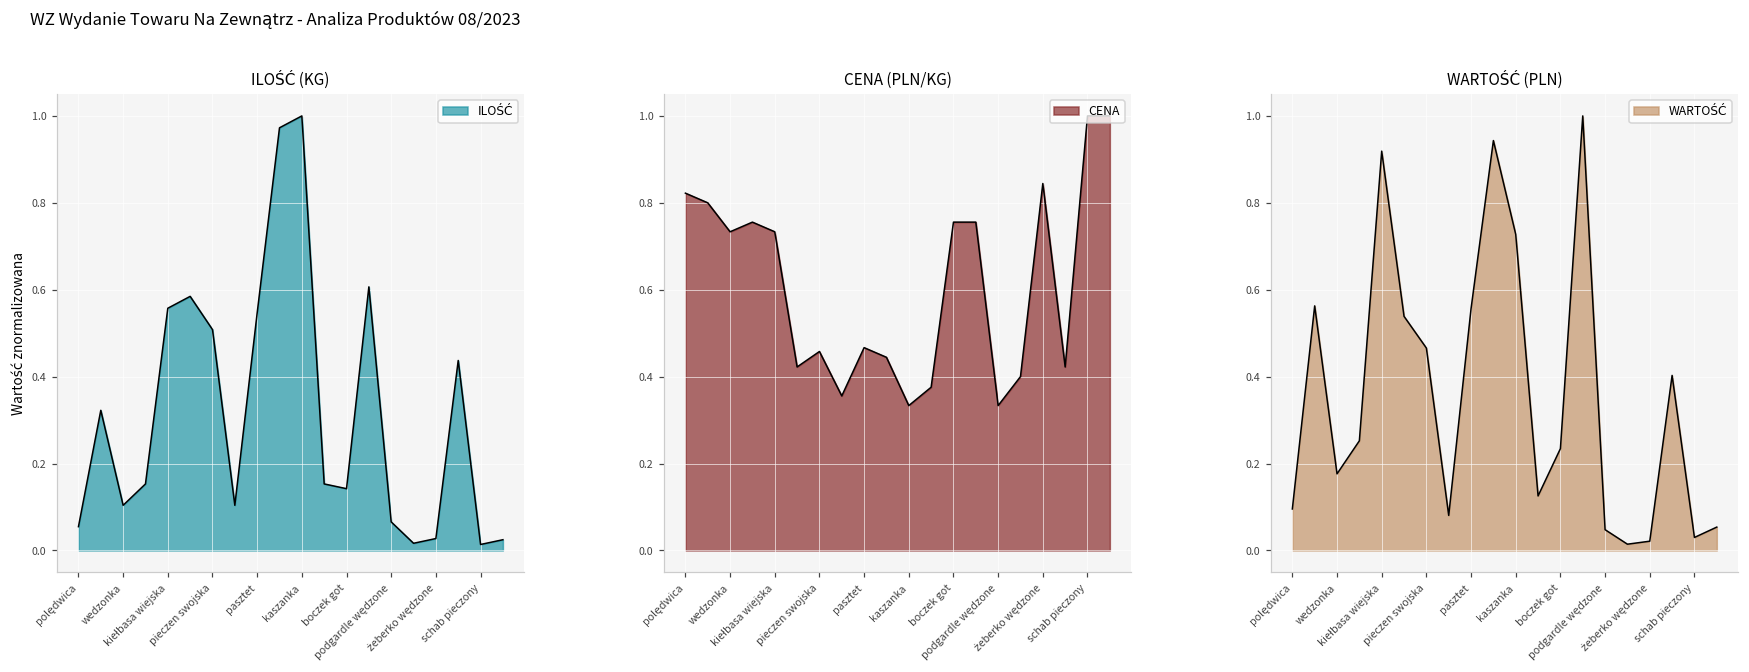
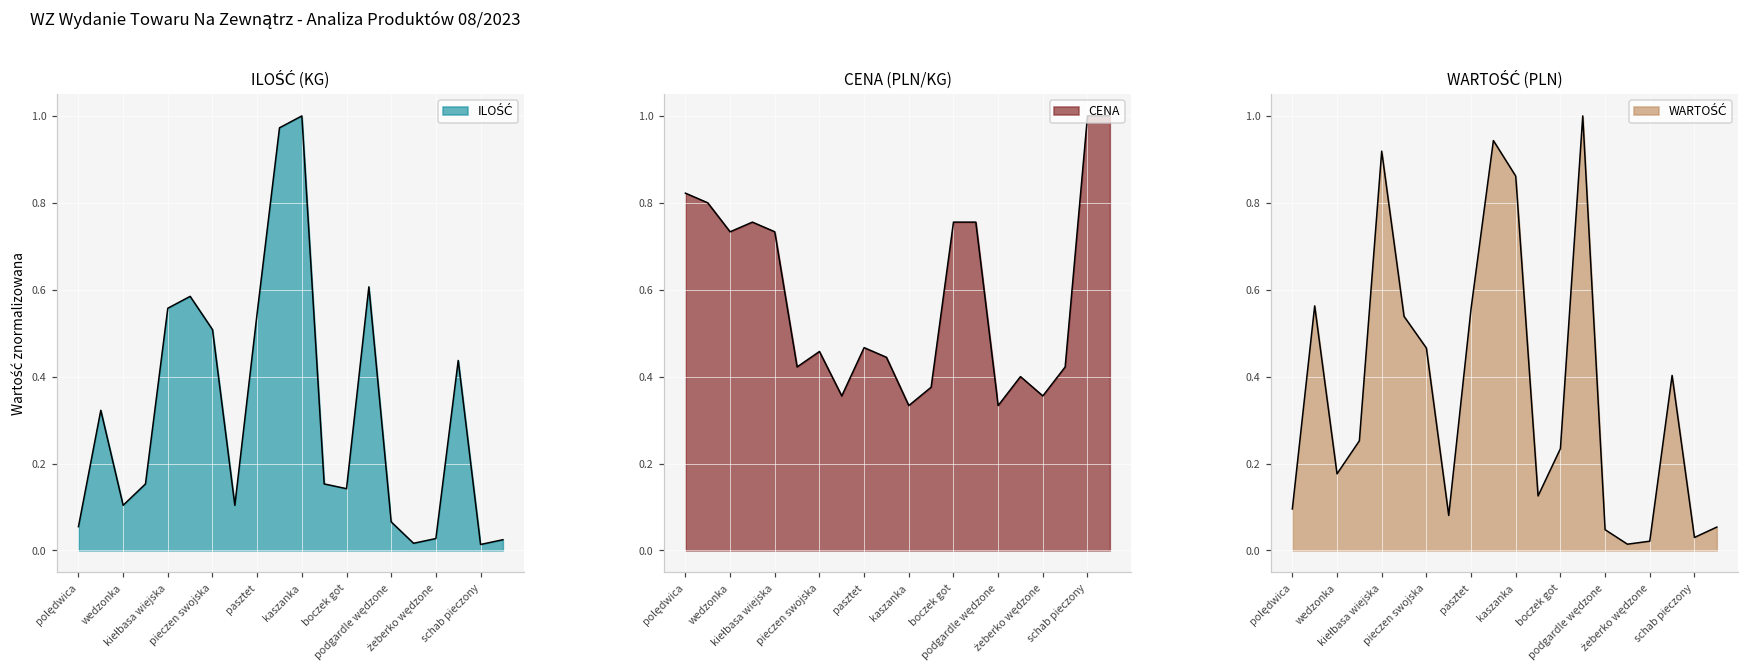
  {
    "ILOŚĆ (KG)": {
      "polędwica": 0.05,
      "wedzonka": 0.10,
      "kiełbasa wiejska": 0.56,
      "pieczen swojska": 0.51,
      "pasztet": 0.55,
      "kaszanka": 1.00,
      "boczek got": 0.14,
      "podgardle wędzone": 0.07,
      "żeberko wędzone": 0.03,
      "schab pieczony": 0.01
    },
    "CENA (PLN/KG)": {
      "polędwica": 0.82,
      "wedzonka": 0.73,
      "kiełbasa wiejska": 0.73,
      "pieczen swojska": 0.46,
      "pasztet": 0.47,
      "kaszanka": 0.33,
      "boczek got": 0.76,
      "podgardle wędzone": 0.33,
-     "żeberko wędzone": 0.84
+     "żeberko wędzone": 0.36
    },
    "WARTOŚĆ (PLN)": {
      "polędwica": 0.10,
      "wedzonka": 0.18,
      "kiełbasa wiejska": 0.92,
      "pieczen swojska": 0.47,
      "pasztet": 0.56,
-     "kaszanka": 0.73,
+     "kaszanka": 0.86,
      "boczek got": 0.23,
      "podgardle wędzone": 0.05,
      "żeberko wędzone": 0.02,
      "schab pieczony": 0.03
    }
  }
